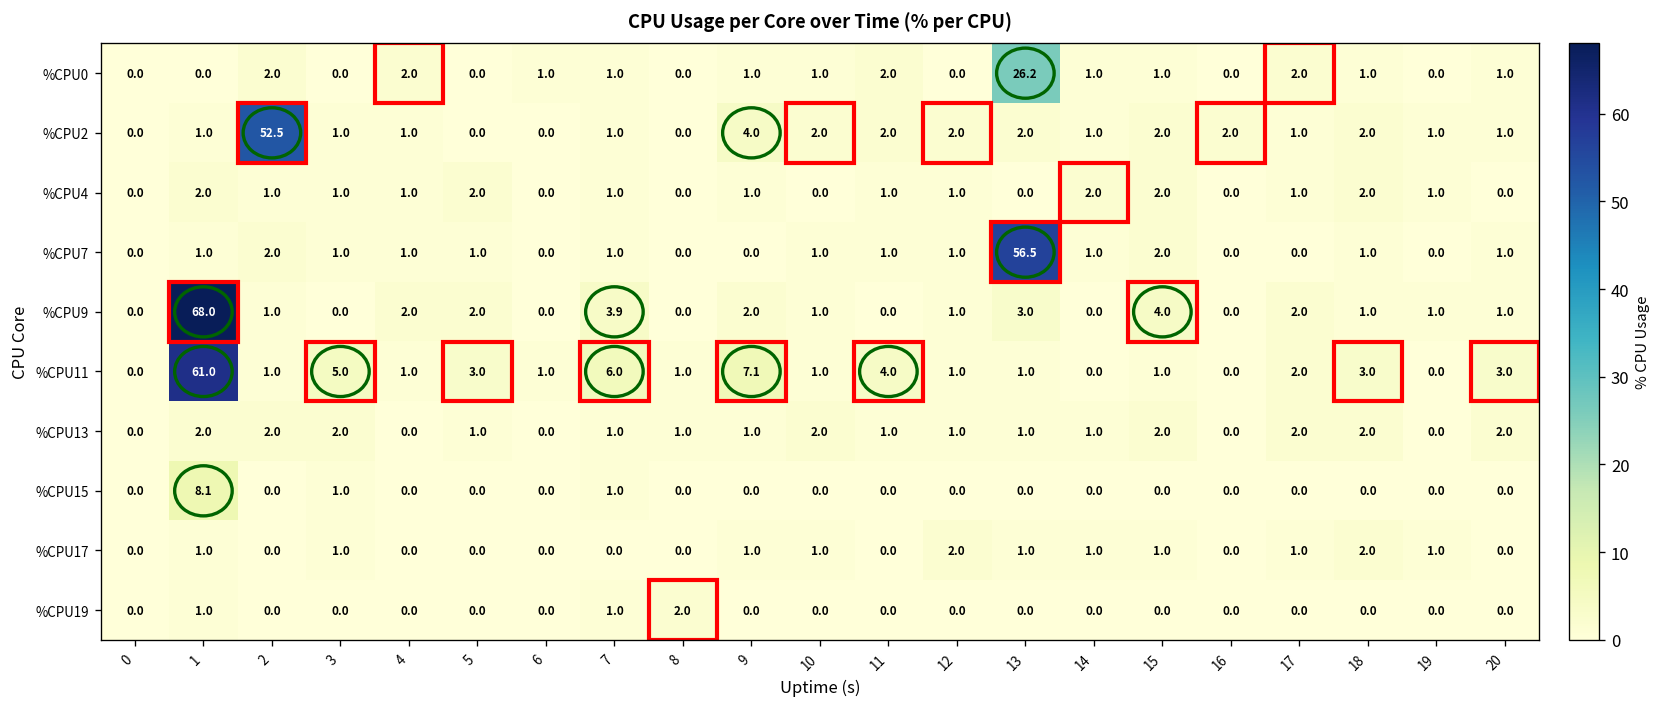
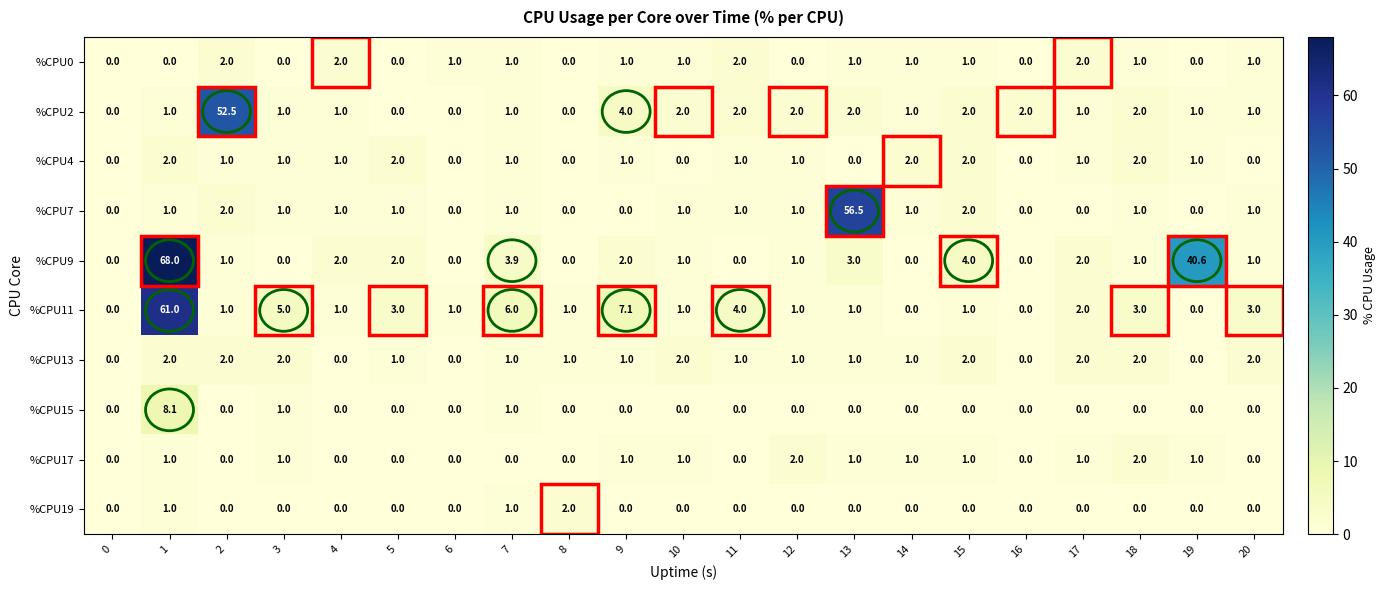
  {
    "%CPU0": {
      "0": 0.0,
      "1": 0.0,
      "2": 2.0,
      "3": 0.0,
      "4": 2.0,
      "5": 0.0,
      "6": 1.0,
      "7": 1.0,
      "8": 0.0,
      "9": 1.0,
      "10": 1.0,
      "11": 2.0,
      "12": 0.0,
-     "13": 26.2,
+     "13": 1.0,
      "14": 1.0,
      "15": 1.0,
      "16": 0.0,
      "17": 2.0,
      "18": 1.0,
      "19": 0.0,
      "20": 1.0
    },
    "%CPU9": {
      "0": 0.0,
      "1": 68.0,
      "2": 1.0,
      "3": 0.0,
      "4": 2.0,
      "5": 2.0,
      "6": 0.0,
      "7": 3.9,
      "8": 0.0,
      "9": 2.0,
      "10": 1.0,
      "11": 0.0,
      "12": 1.0,
      "13": 3.0,
      "14": 0.0,
      "15": 4.0,
      "16": 0.0,
      "17": 2.0,
      "18": 1.0,
-     "19": 1.0,
+     "19": 40.6,
      "20": 1.0
    }
  }
